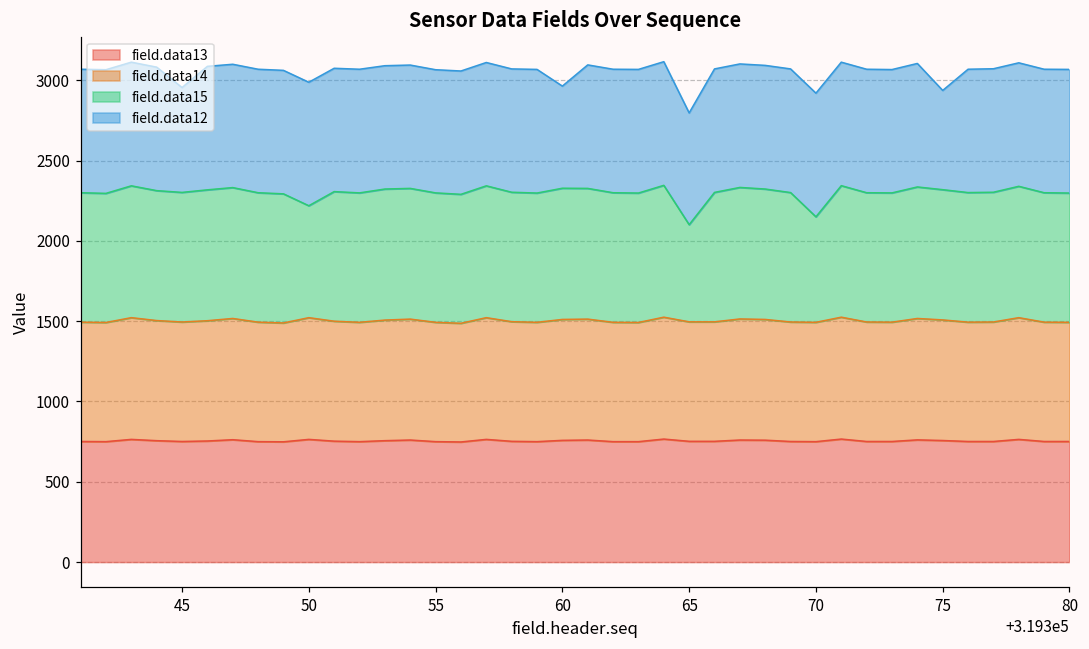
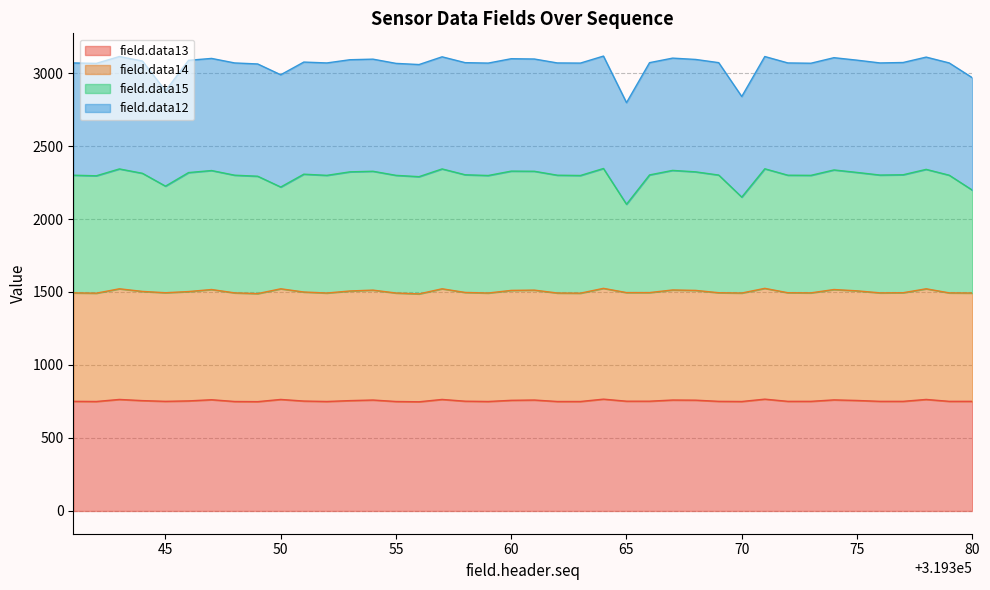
  {
    "field.data15": {
-     "45": 810,
+     "45": 730,
      "50": 700,
      "55": 810,
      "60": 820,
      "65": 610,
      "70": 660,
      "75": 810,
-     "80": 810
+     "80": 710
    },
    "field.data12": {
      "50": 770,
      "55": 770,
-     "60": 640,
+     "60": 770,
      "65": 700,
-     "70": 770,
-     "75": 620,
+     "70": 690,
+     "75": 770,
      "80": 770
    }
  }
